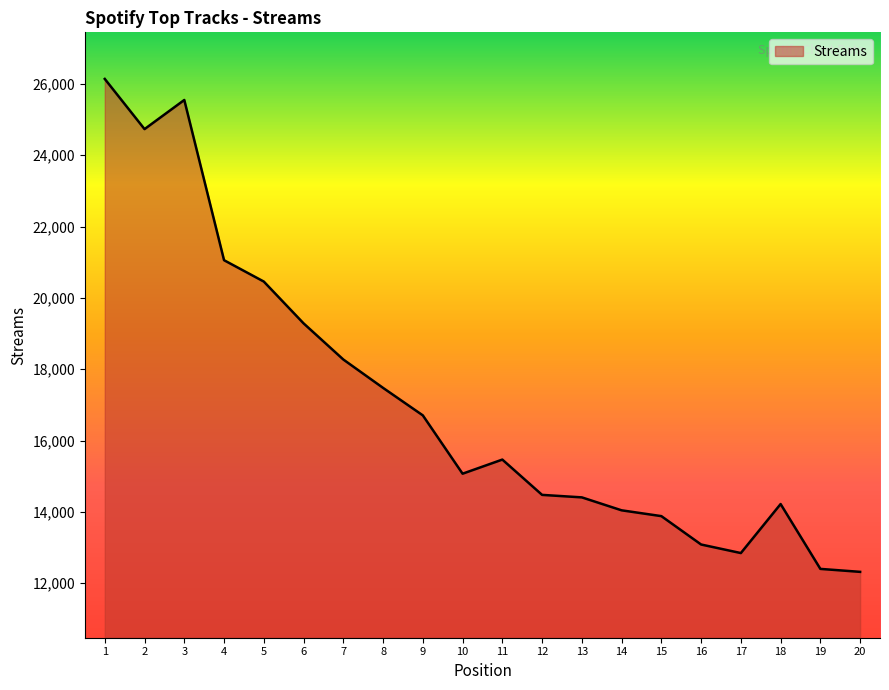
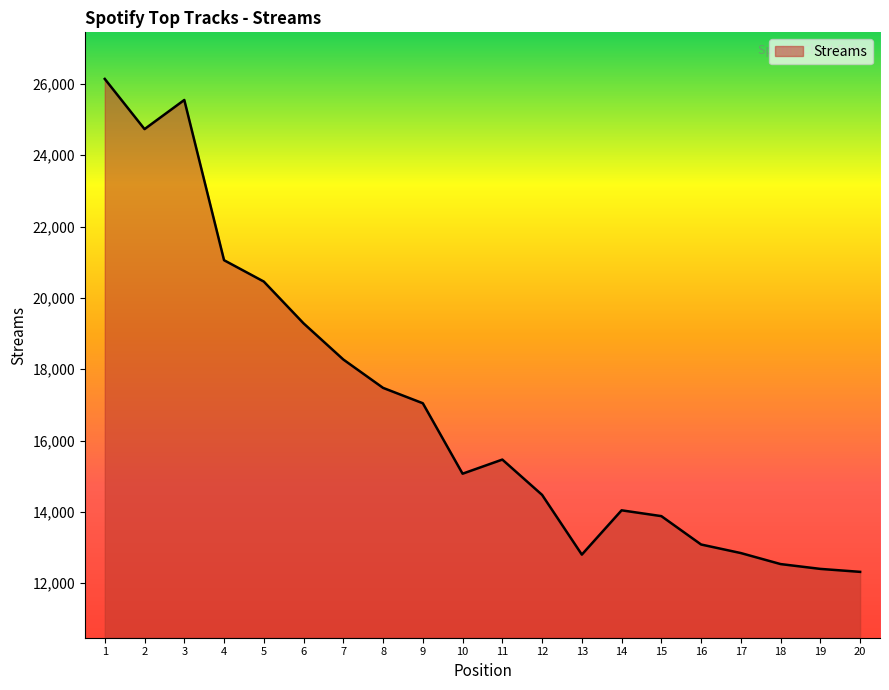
  {
    "1": "26,100",
    "2": "24,700",
    "3": "25,600",
    "4": "21,100",
    "5": "20,500",
    "6": "19,300",
    "7": "18,300",
    "8": "17,500",
-   "9": "16,700",
+   "9": "17,000",
    "10": "15,100",
    "11": "15,500",
    "12": "14,500",
-   "13": "14,400",
+   "13": "12,800",
    "14": "14,000",
    "15": "13,900",
    "16": "13,100",
    "17": "12,800",
-   "18": "14,200",
+   "18": "12,500",
    "19": "12,400",
    "20": "12,300"
  }
